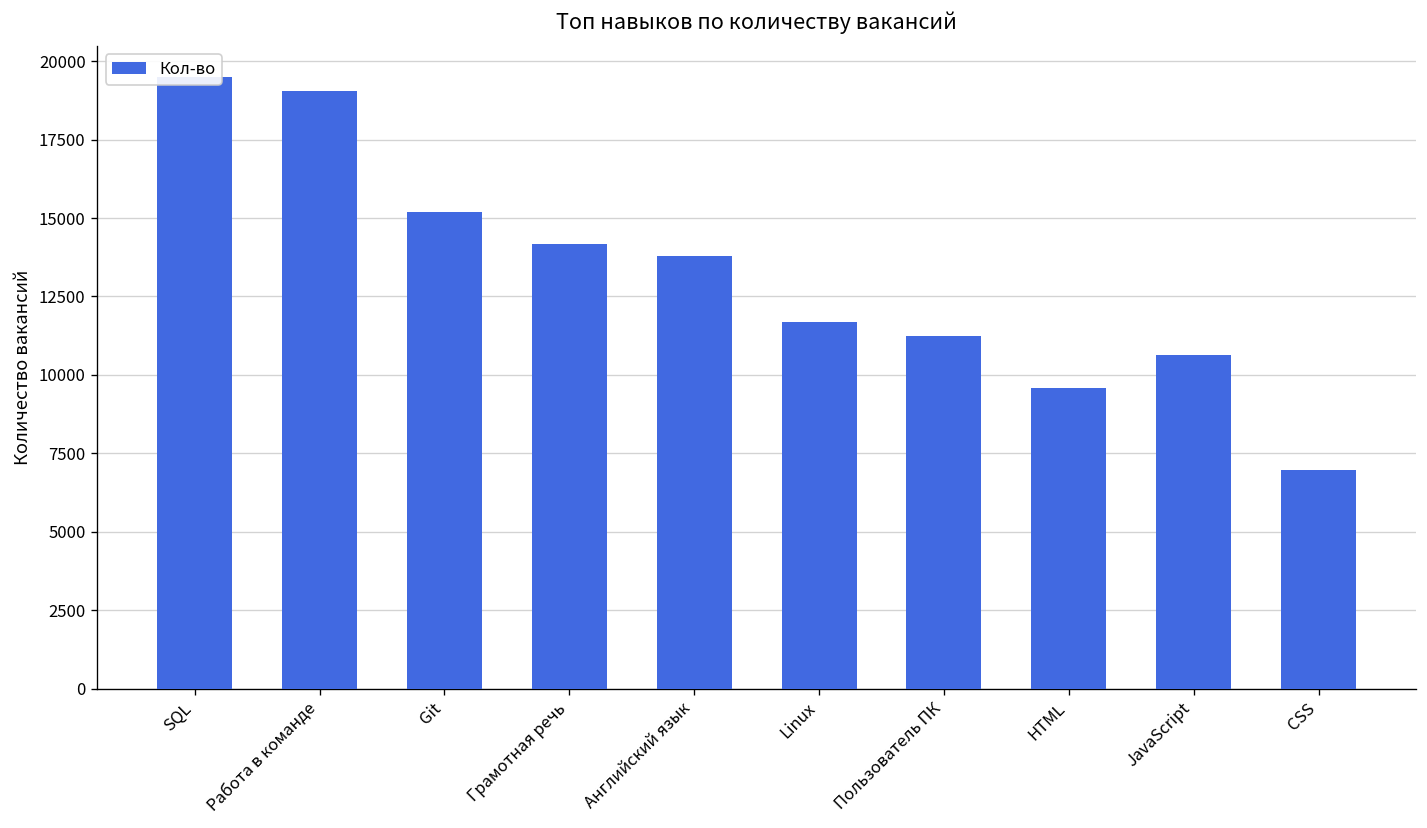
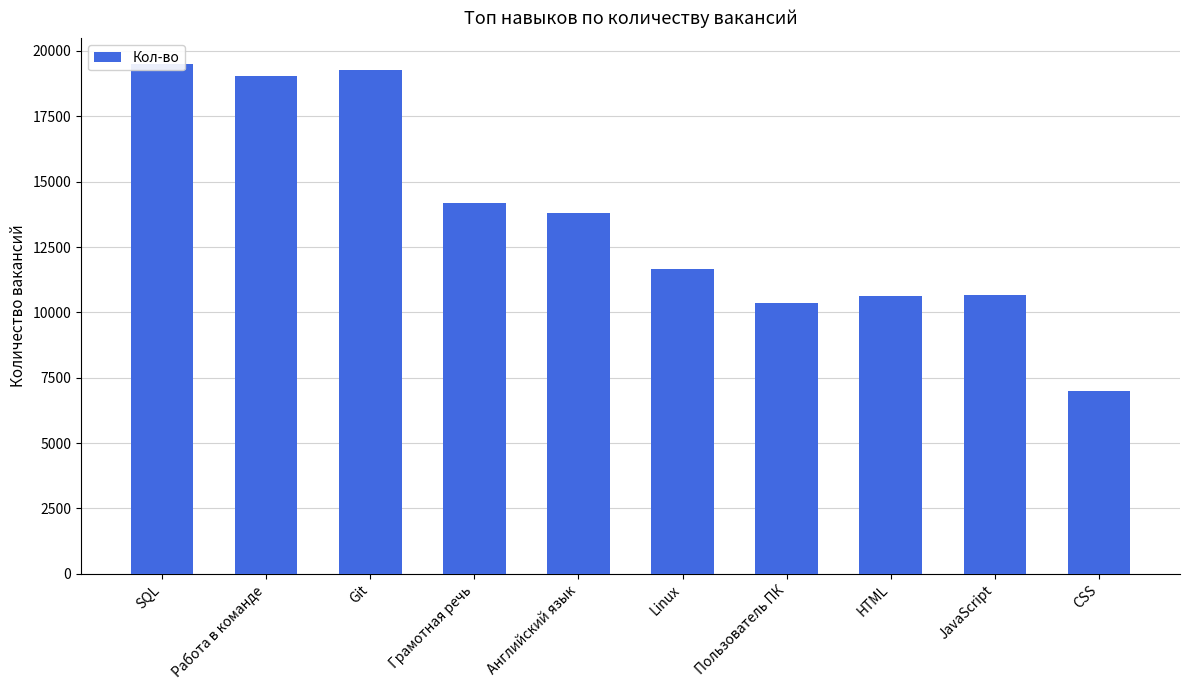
  {
    "Работа в команде": 19000,
-   "Git": 15200,
+   "Git": 19300,
    "Грамотная речь": 14200,
    "Английский язык": 13800,
    "Linux": 11700,
-   "Пользователь ПК": 11200,
-   "HTML": 9600,
+   "Пользователь ПК": 10400,
+   "HTML": 10600,
    "JavaScript": 10600,
    "CSS": 7000
  }
